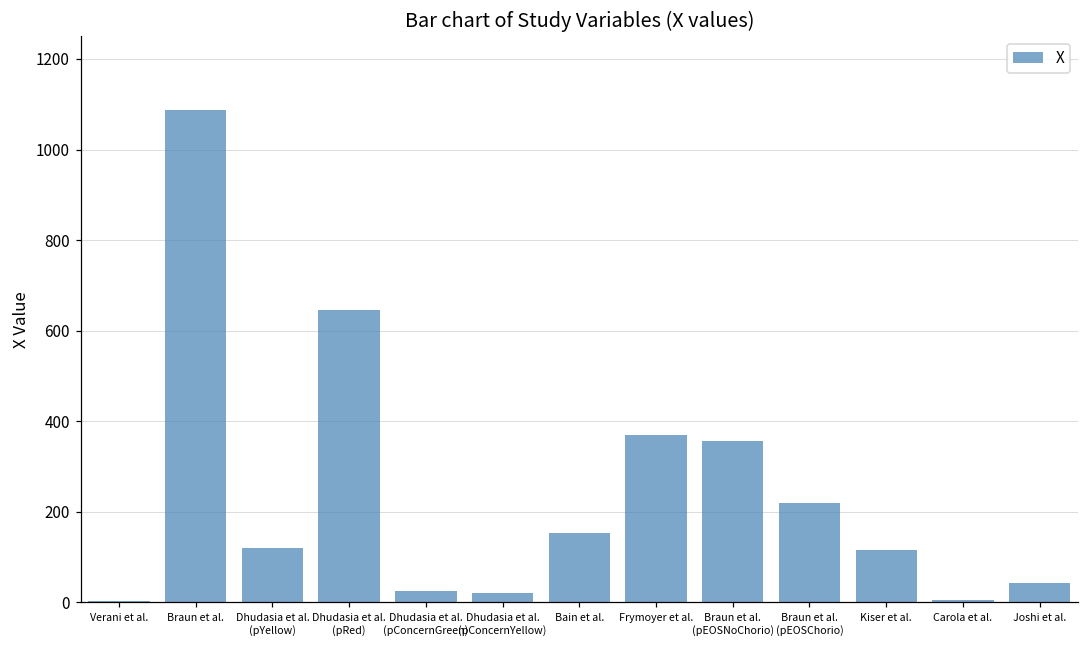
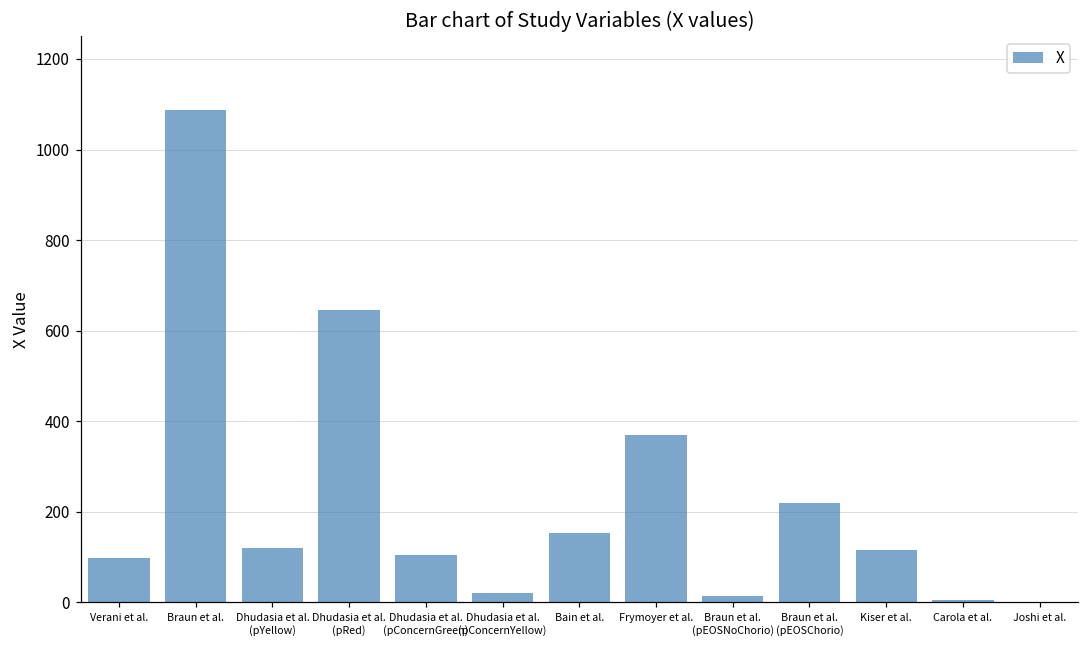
  {
-   "Verani et al.": 0,
+   "Verani et al.": 100,
    "Braun et al.": 1090,
    "Dhudasia et al. (pYellow)": 120,
    "Dhudasia et al. (pRed)": 650,
-   "Dhudasia et al. (pConcernGreen)": 20,
+   "Dhudasia et al. (pConcernGreen)": 100,
    "Dhudasia et al. (pConcernYellow)": 20,
    "Bain et al.": 150,
    "Frymoyer et al.": 370,
-   "Braun et al. (pEOSNoChorio)": 360,
+   "Braun et al. (pEOSNoChorio)": 10,
    "Braun et al. (pEOSChorio)": 220,
    "Kiser et al.": 120,
-   "Joshi et al.": 40
+   "Joshi et al.": 0
  }
